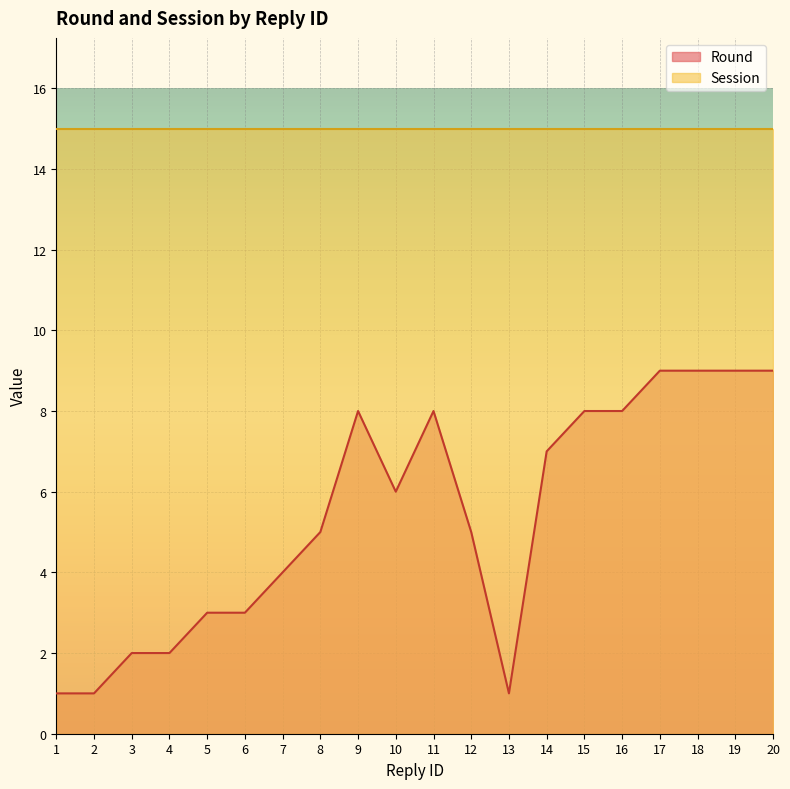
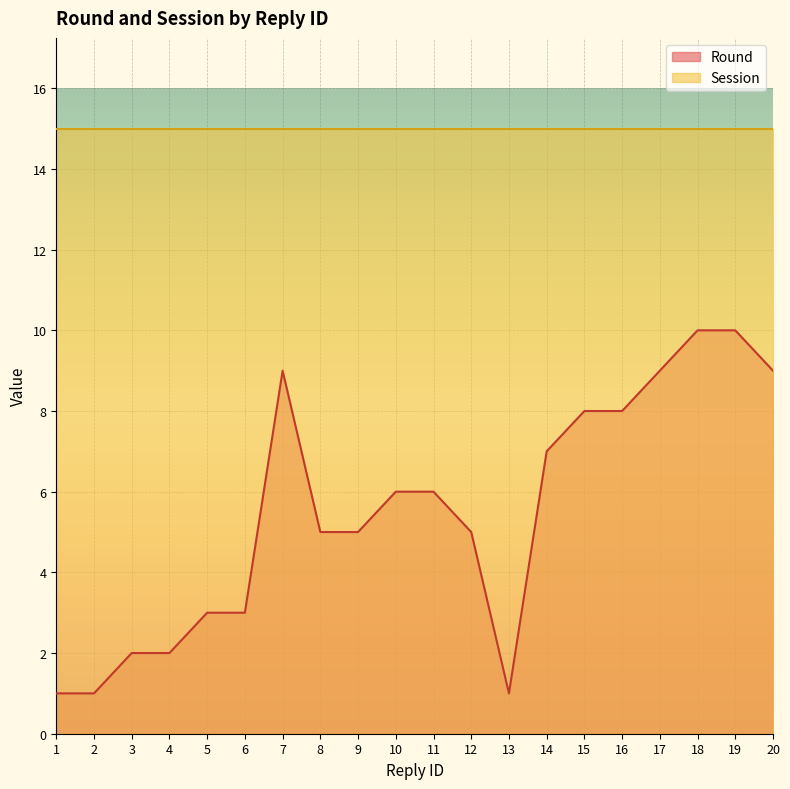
  {
    "Round": {
      "1": 1,
      "2": 1,
      "3": 2,
      "4": 2,
      "5": 3,
      "6": 3,
-     "7": 4,
+     "7": 9,
      "8": 5,
-     "9": 8,
+     "9": 5,
      "10": 6,
-     "11": 8,
+     "11": 6,
      "12": 5,
      "13": 1,
      "14": 7,
      "15": 8,
      "16": 8,
      "17": 9,
-     "18": 9,
-     "19": 9,
+     "18": 10,
+     "19": 10,
      "20": 9
    },
    "Session": {
      "1": 15,
      "2": 15,
      "3": 15,
      "4": 15,
      "5": 15,
      "6": 15,
      "7": 15,
      "8": 15,
      "9": 15,
      "10": 15,
      "11": 15,
      "12": 15,
      "13": 15,
      "14": 15,
      "15": 15,
      "16": 15,
      "17": 15,
      "18": 15,
      "19": 15,
      "20": 15
    }
  }
